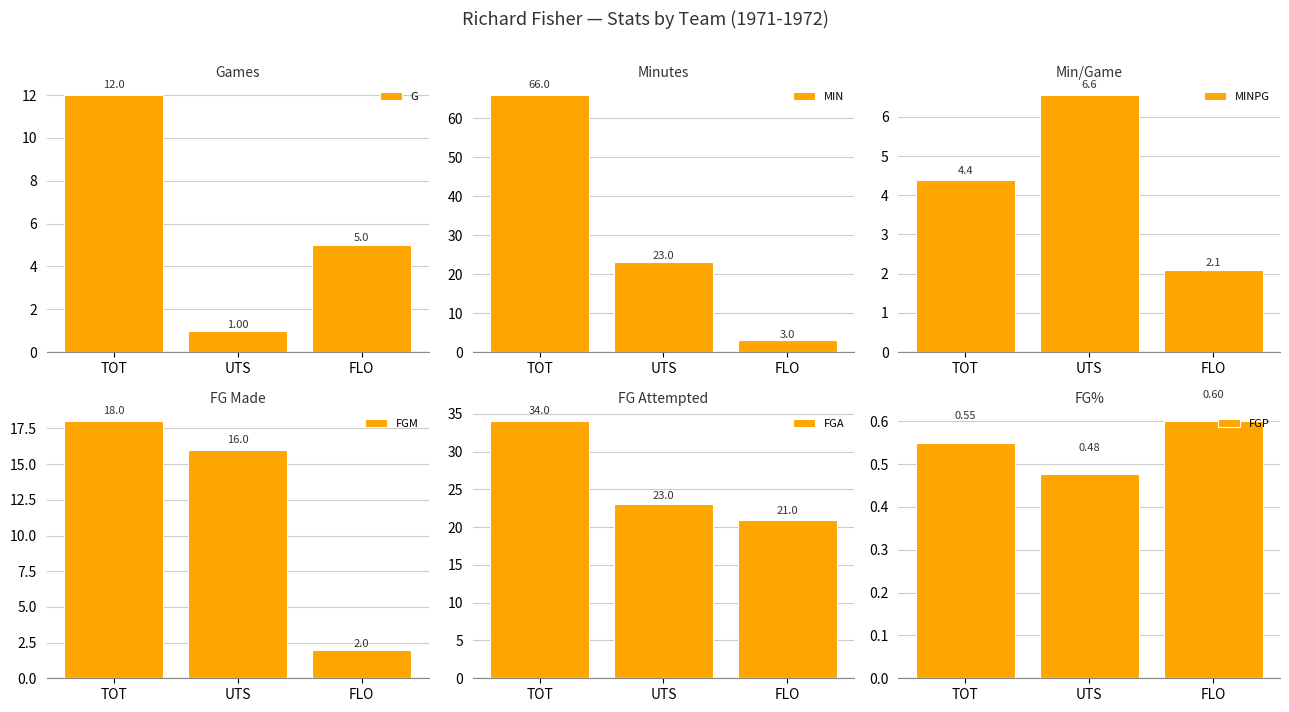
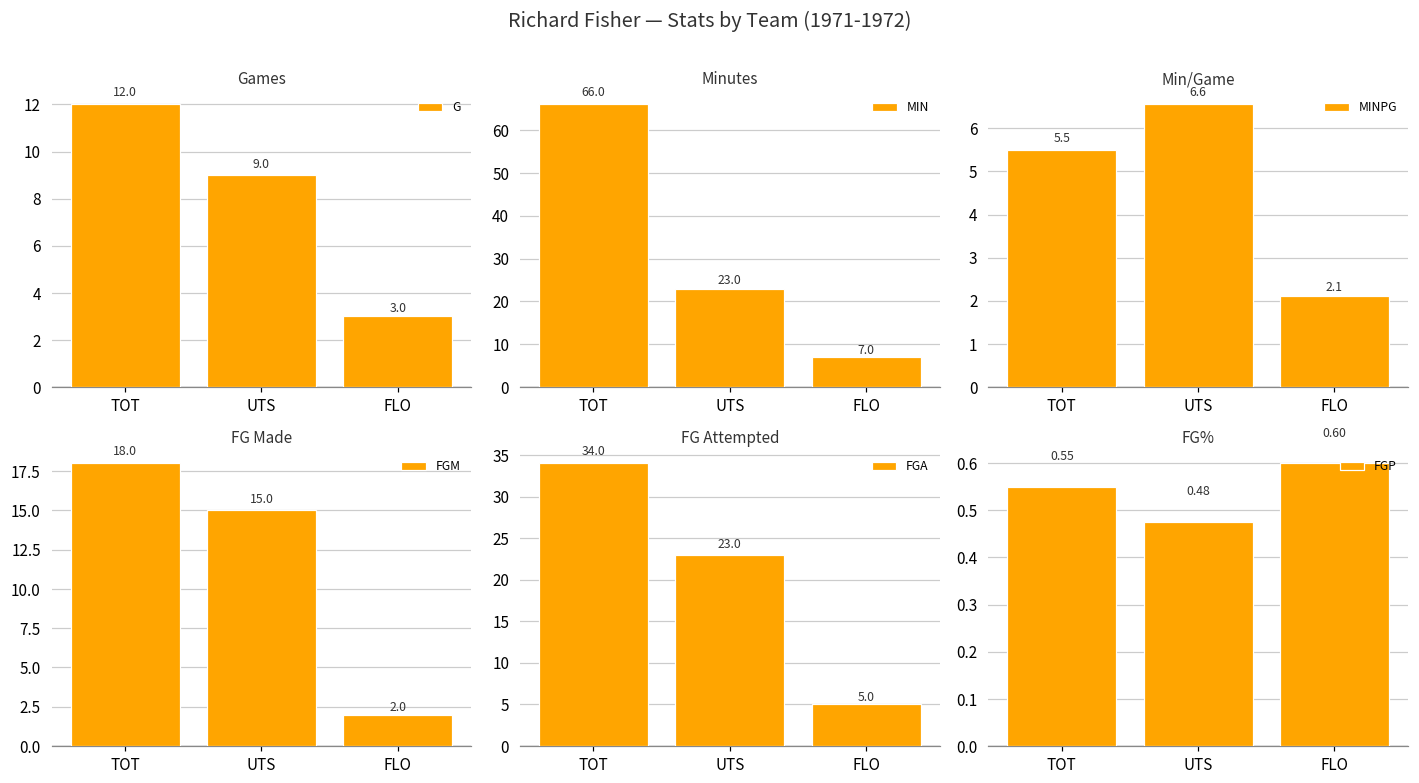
  {
    "Games": {
      "TOT": 12.0,
-     "UTS": 1.00,
-     "FLO": 5.0
+     "UTS": 9.0,
+     "FLO": 3.0
    },
    "Minutes": {
      "TOT": 66.0,
      "UTS": 23.0,
-     "FLO": 3.0
+     "FLO": 7.0
    },
    "Min/Game": {
-     "TOT": 4.4,
+     "TOT": 5.5,
      "UTS": 6.6,
      "FLO": 2.1
    },
    "FG Made": {
      "TOT": 18.0,
-     "UTS": 16.0,
+     "UTS": 15.0,
      "FLO": 2.0
    },
    "FG Attempted": {
      "TOT": 34.0,
      "UTS": 23.0,
-     "FLO": 21.0
+     "FLO": 5.0
    },
    "FG%": {
      "TOT": 0.55,
      "UTS": 0.48,
      "FLO": 0.60
    }
  }
